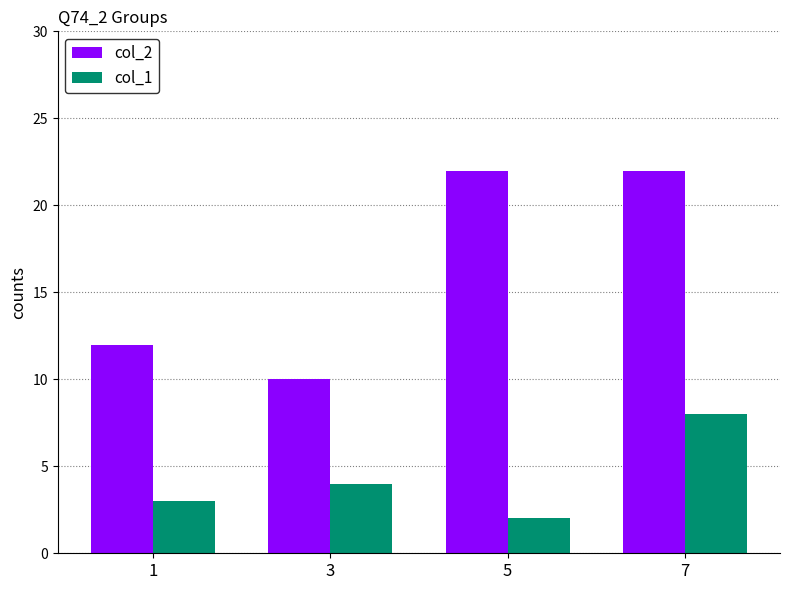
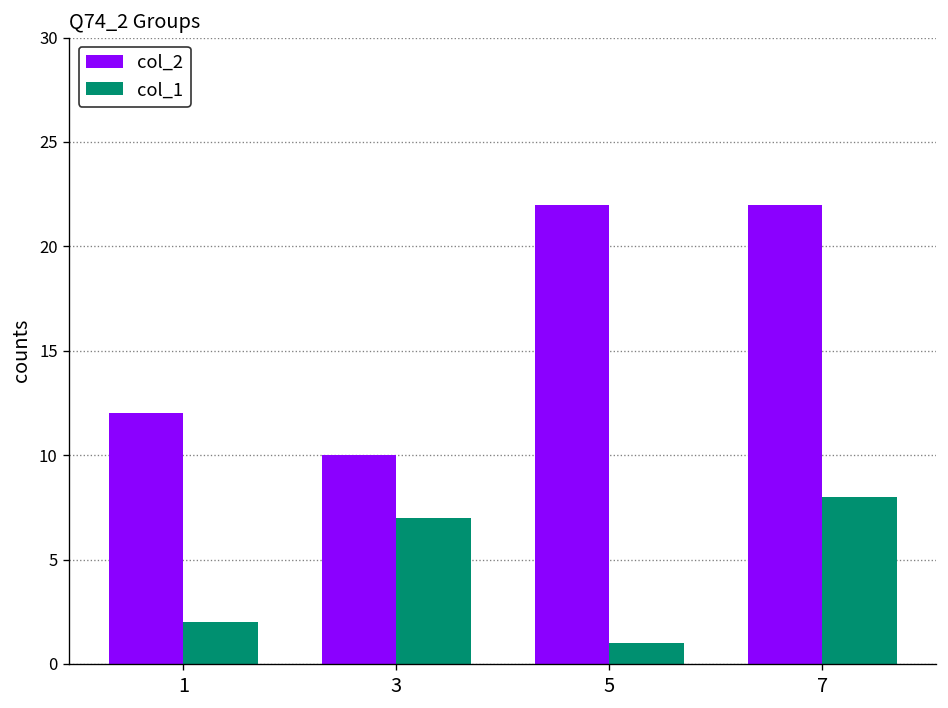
  {
    "col_2": {
      "1": 12,
      "3": 10,
      "5": 22,
      "7": 22
    },
    "col_1": {
-     "1": 3,
-     "3": 4,
-     "5": 2,
+     "1": 2,
+     "3": 7,
+     "5": 1,
      "7": 8
    }
  }
